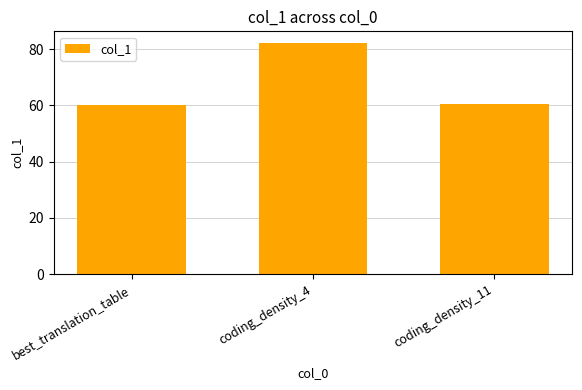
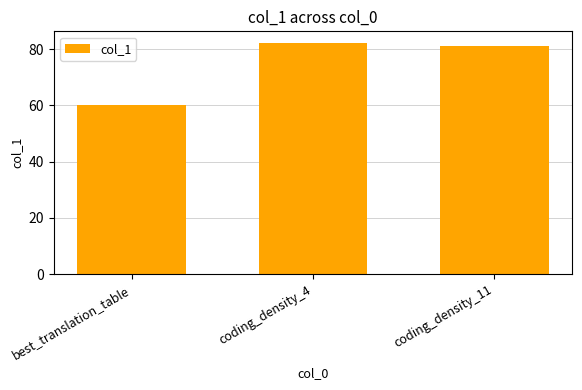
  {
    "best_translation_table": 60,
    "coding_density_4": 82,
-   "coding_density_11": 61
+   "coding_density_11": 81
  }
